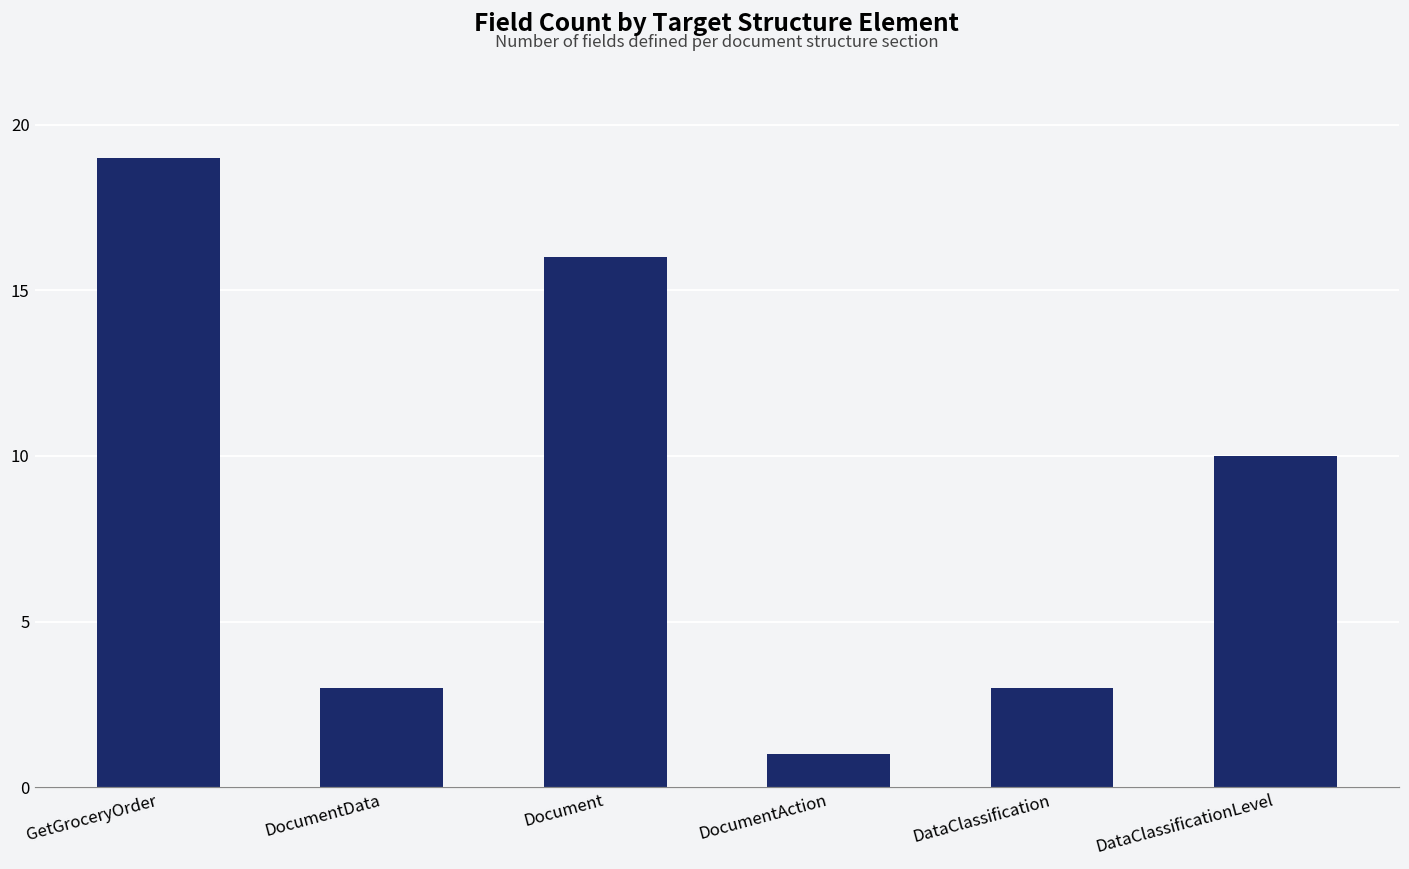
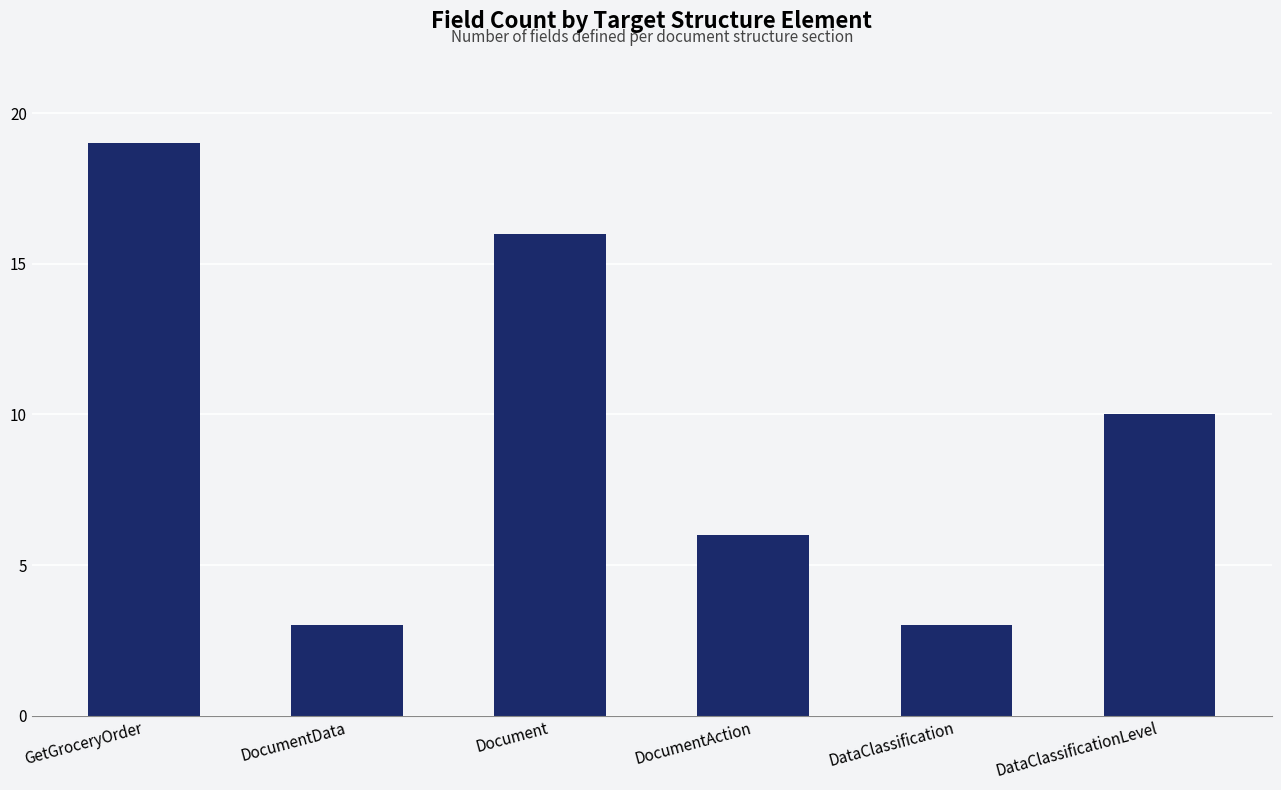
  {
    "GetGroceryOrder": 19,
    "DocumentData": 3,
    "Document": 16,
-   "DocumentAction": 1,
+   "DocumentAction": 6,
    "DataClassification": 3,
    "DataClassificationLevel": 10
  }
